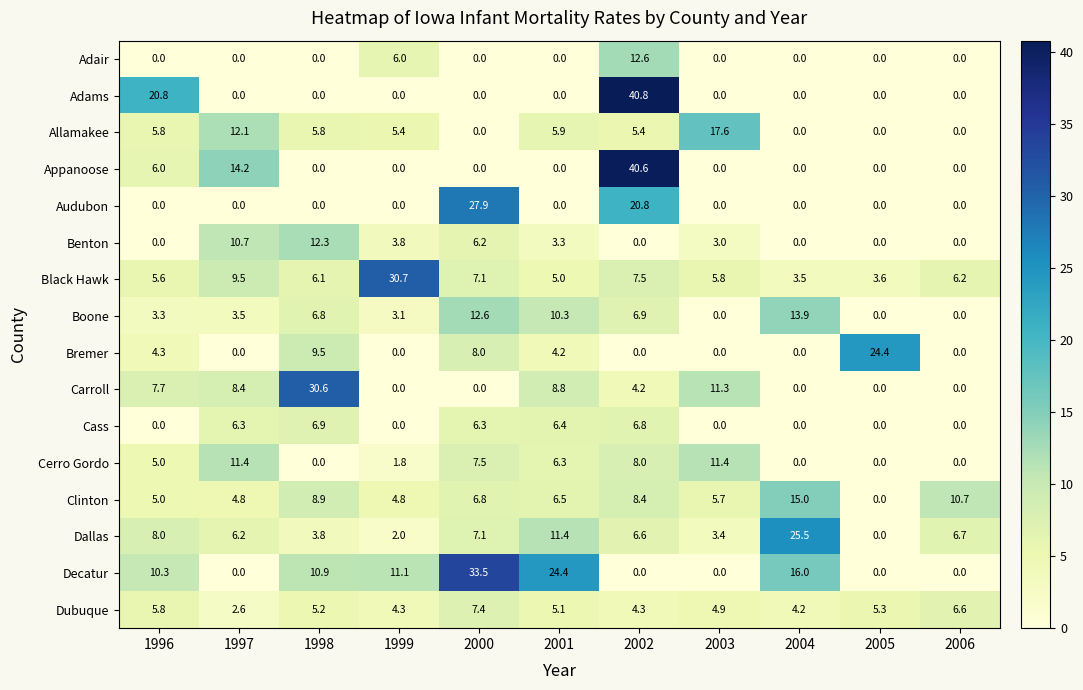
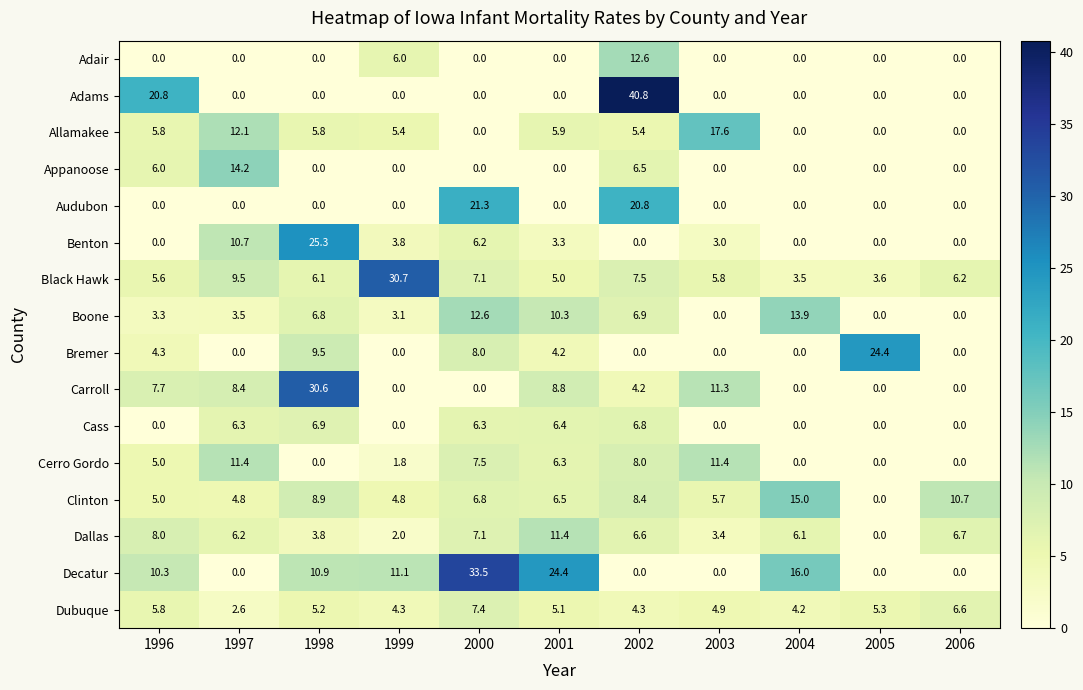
  {
    "Adair": {
      "1996": 0.0,
      "1997": 0.0,
      "1998": 0.0,
      "1999": 6.0,
      "2000": 0.0,
      "2001": 0.0,
      "2002": 12.6,
      "2003": 0.0,
      "2004": 0.0,
      "2005": 0.0,
      "2006": 0.0
    },
    "Adams": {
      "1996": 20.8,
      "1997": 0.0,
      "1998": 0.0,
      "1999": 0.0,
      "2000": 0.0,
      "2001": 0.0,
      "2002": 40.8,
      "2003": 0.0,
      "2004": 0.0,
      "2005": 0.0,
      "2006": 0.0
    },
    "Allamakee": {
      "1996": 5.8,
      "1997": 12.1,
      "1998": 5.8,
      "1999": 5.4,
      "2000": 0.0,
      "2001": 5.9,
      "2002": 5.4,
      "2003": 17.6,
      "2004": 0.0,
      "2005": 0.0,
      "2006": 0.0
    },
    "Appanoose": {
      "1996": 6.0,
      "1997": 14.2,
      "1998": 0.0,
      "1999": 0.0,
      "2000": 0.0,
      "2001": 0.0,
-     "2002": 40.6,
+     "2002": 6.5,
      "2003": 0.0,
      "2004": 0.0,
      "2005": 0.0,
      "2006": 0.0
    },
    "Audubon": {
      "1996": 0.0,
      "1997": 0.0,
      "1998": 0.0,
      "1999": 0.0,
-     "2000": 27.9,
+     "2000": 21.3,
      "2001": 0.0,
      "2002": 20.8,
      "2003": 0.0,
      "2004": 0.0,
      "2005": 0.0,
      "2006": 0.0
    },
    "Benton": {
      "1996": 0.0,
      "1997": 10.7,
-     "1998": 12.3,
+     "1998": 25.3,
      "1999": 3.8,
      "2000": 6.2,
      "2001": 3.3,
      "2002": 0.0,
      "2003": 3.0,
      "2004": 0.0,
      "2005": 0.0,
      "2006": 0.0
    },
    "Black Hawk": {
      "1996": 5.6,
      "1997": 9.5,
      "1998": 6.1,
      "1999": 30.7,
      "2000": 7.1,
      "2001": 5.0,
      "2002": 7.5,
      "2003": 5.8,
      "2004": 3.5,
      "2005": 3.6,
      "2006": 6.2
    },
    "Boone": {
      "1996": 3.3,
      "1997": 3.5,
      "1998": 6.8,
      "1999": 3.1,
      "2000": 12.6,
      "2001": 10.3,
      "2002": 6.9,
      "2003": 0.0,
      "2004": 13.9,
      "2005": 0.0,
      "2006": 0.0
    },
    "Bremer": {
      "1996": 4.3,
      "1997": 0.0,
      "1998": 9.5,
      "1999": 0.0,
      "2000": 8.0,
      "2001": 4.2,
      "2002": 0.0,
      "2003": 0.0,
      "2004": 0.0,
      "2005": 24.4,
      "2006": 0.0
    },
    "Carroll": {
      "1996": 7.7,
      "1997": 8.4,
      "1998": 30.6,
      "1999": 0.0,
      "2000": 0.0,
      "2001": 8.8,
      "2002": 4.2,
      "2003": 11.3,
      "2004": 0.0,
      "2005": 0.0,
      "2006": 0.0
    },
    "Cass": {
      "1996": 0.0,
      "1997": 6.3,
      "1998": 6.9,
      "1999": 0.0,
      "2000": 6.3,
      "2001": 6.4,
      "2002": 6.8,
      "2003": 0.0,
      "2004": 0.0,
      "2005": 0.0,
      "2006": 0.0
    },
    "Cerro Gordo": {
      "1996": 5.0,
      "1997": 11.4,
      "1998": 0.0,
      "1999": 1.8,
      "2000": 7.5,
      "2001": 6.3,
      "2002": 8.0,
      "2003": 11.4,
      "2004": 0.0,
      "2005": 0.0,
      "2006": 0.0
    },
    "Clinton": {
      "1996": 5.0,
      "1997": 4.8,
      "1998": 8.9,
      "1999": 4.8,
      "2000": 6.8,
      "2001": 6.5,
      "2002": 8.4,
      "2003": 5.7,
      "2004": 15.0,
      "2005": 0.0,
      "2006": 10.7
    },
    "Dallas": {
      "1996": 8.0,
      "1997": 6.2,
      "1998": 3.8,
      "1999": 2.0,
      "2000": 7.1,
      "2001": 11.4,
      "2002": 6.6,
      "2003": 3.4,
-     "2004": 25.5,
+     "2004": 6.1,
      "2005": 0.0,
      "2006": 6.7
    },
    "Decatur": {
      "1996": 10.3,
      "1997": 0.0,
      "1998": 10.9,
      "1999": 11.1,
      "2000": 33.5,
      "2001": 24.4,
      "2002": 0.0,
      "2003": 0.0,
      "2004": 16.0,
      "2005": 0.0,
      "2006": 0.0
    },
    "Dubuque": {
      "1996": 5.8,
      "1997": 2.6,
      "1998": 5.2,
      "1999": 4.3,
      "2000": 7.4,
      "2001": 5.1,
      "2002": 4.3,
      "2003": 4.9,
      "2004": 4.2,
      "2005": 5.3,
      "2006": 6.6
    }
  }
